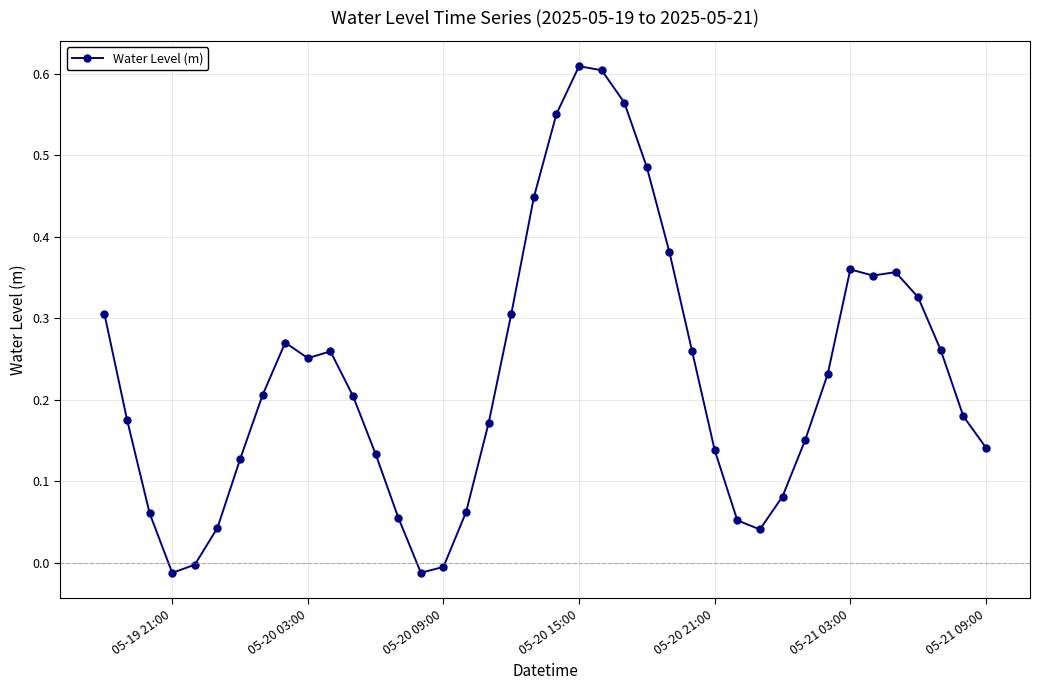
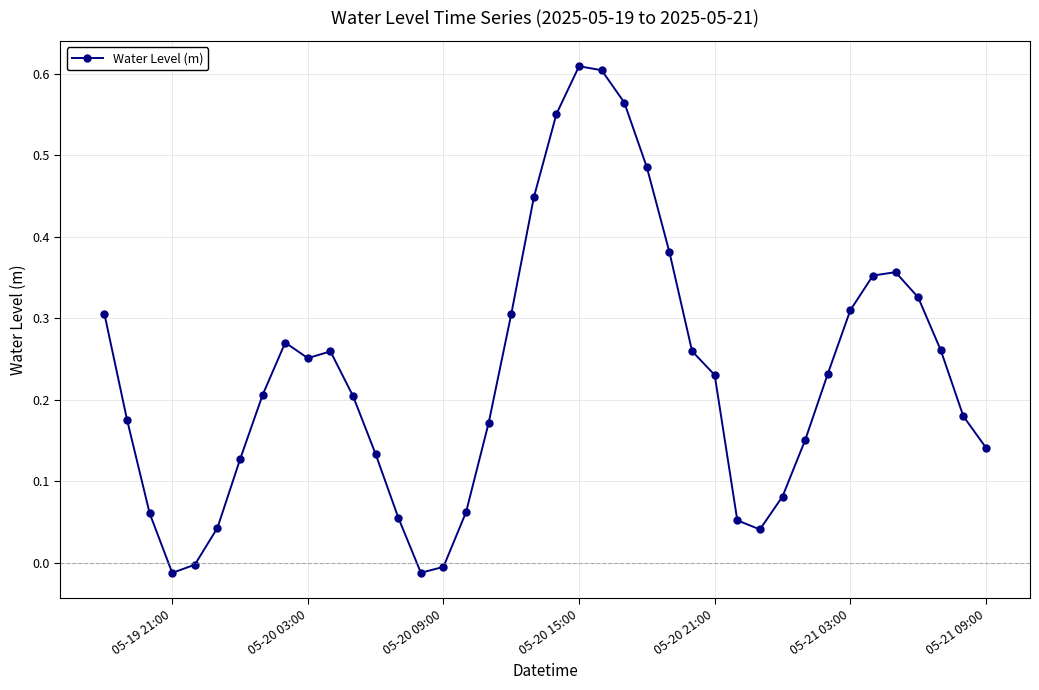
  {
    "05-19 21:00": -0.01,
    "05-20 03:00": 0.25,
    "05-20 09:00": 0.00,
    "05-20 15:00": 0.61,
-   "05-20 21:00": 0.14,
-   "05-21 03:00": 0.36,
+   "05-20 21:00": 0.23,
+   "05-21 03:00": 0.31,
    "05-21 09:00": 0.14
  }
